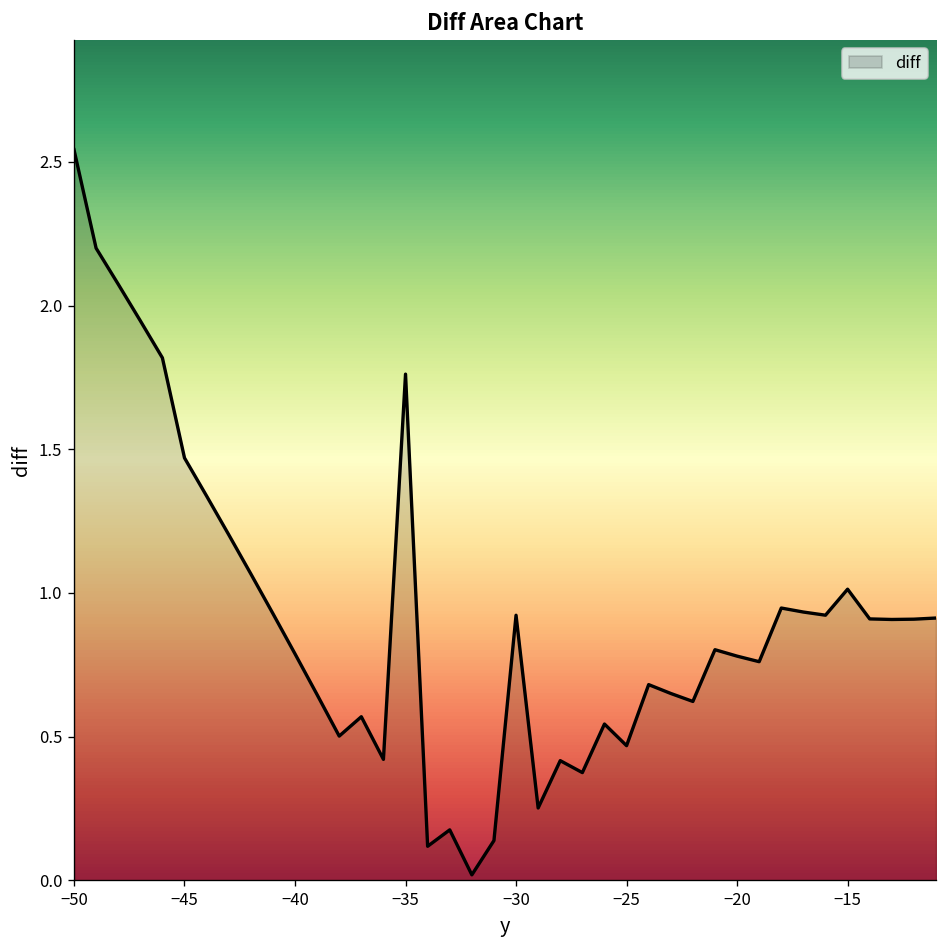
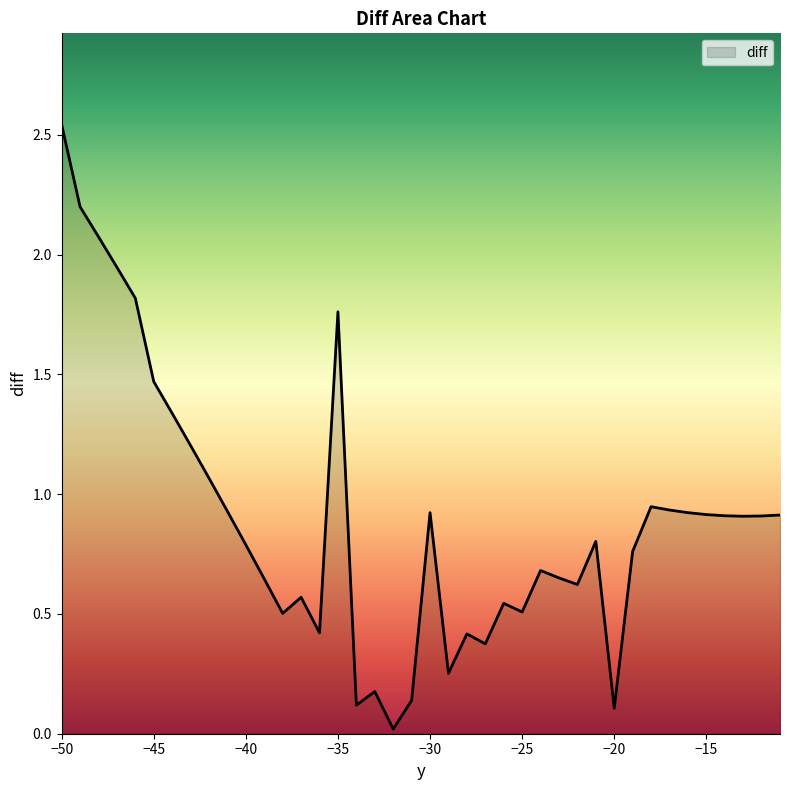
  {
    "−50": 2.54,
    "−45": 1.47,
    "−40": 0.79,
    "−35": 1.76,
    "−30": 0.92,
-   "−25": 0.47,
-   "−20": 0.78,
-   "−15": 1.01
+   "−25": 0.51,
+   "−20": 0.11,
+   "−15": 0.91
  }
